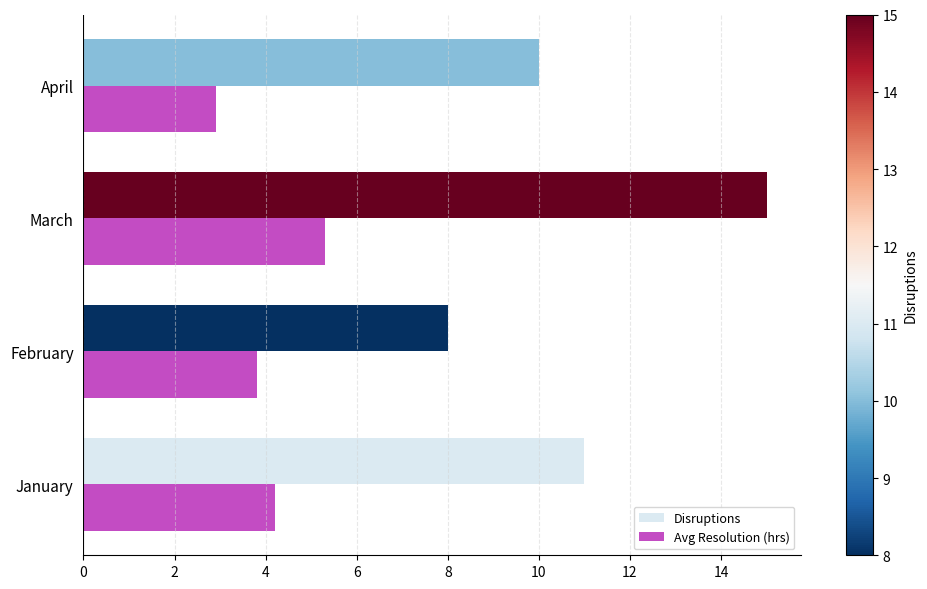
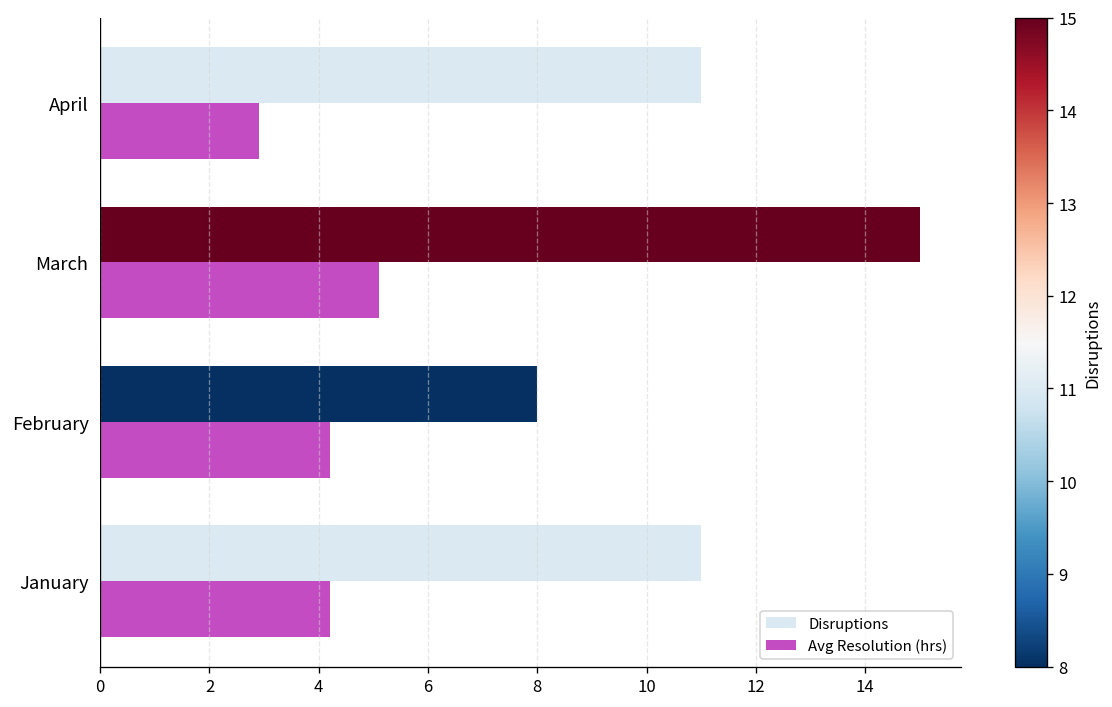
  {
    "Disruptions": {
-     "April": 10,
+     "April": 11,
      "March": 15,
      "February": 8,
      "January": 11
    },
    "Avg Resolution (hrs)": {
      "April": 2.9,
-     "March": 5.3,
-     "February": 3.8,
+     "March": 5.1,
+     "February": 4.2,
      "January": 4.2
    }
  }
